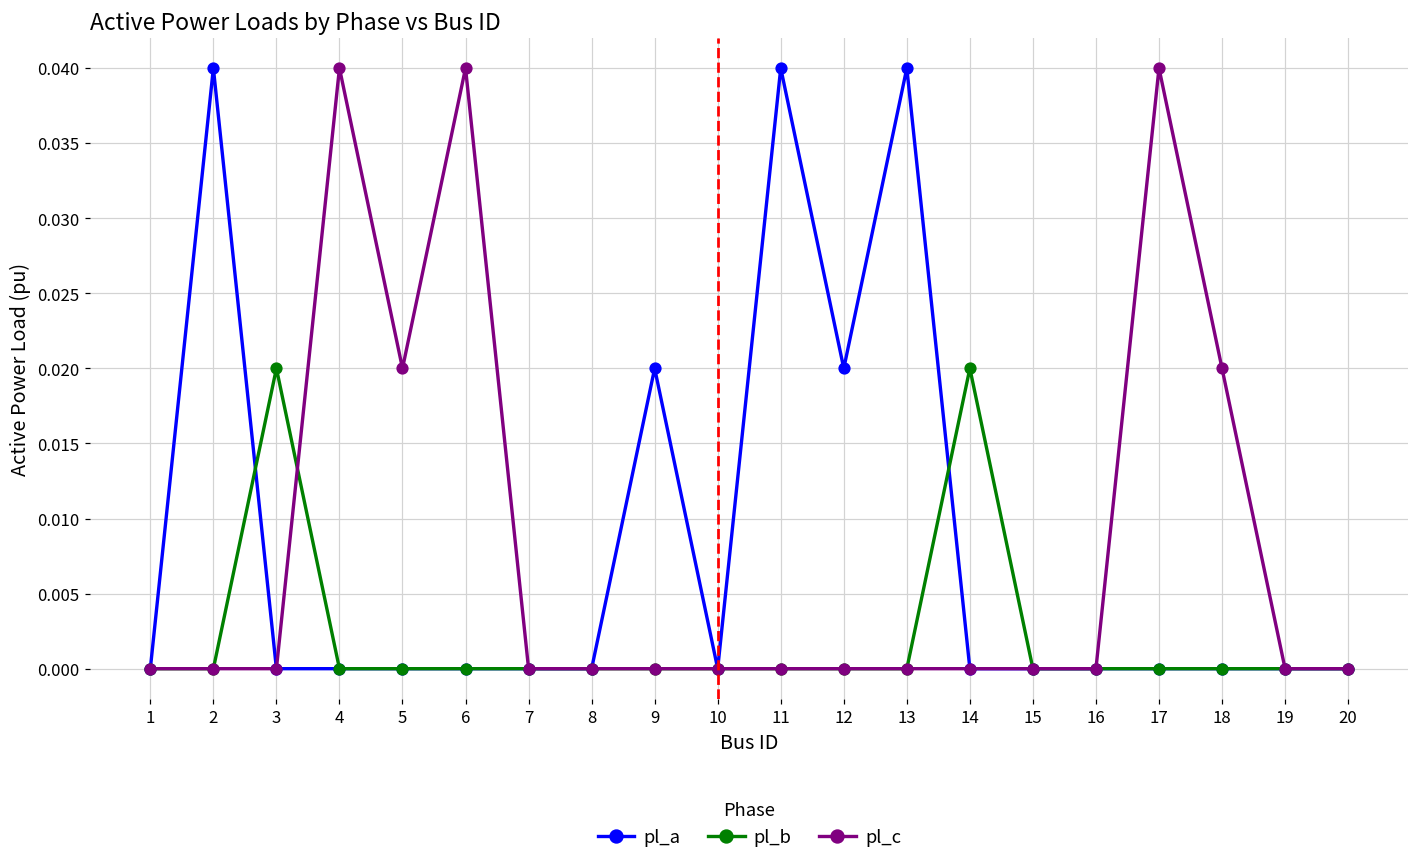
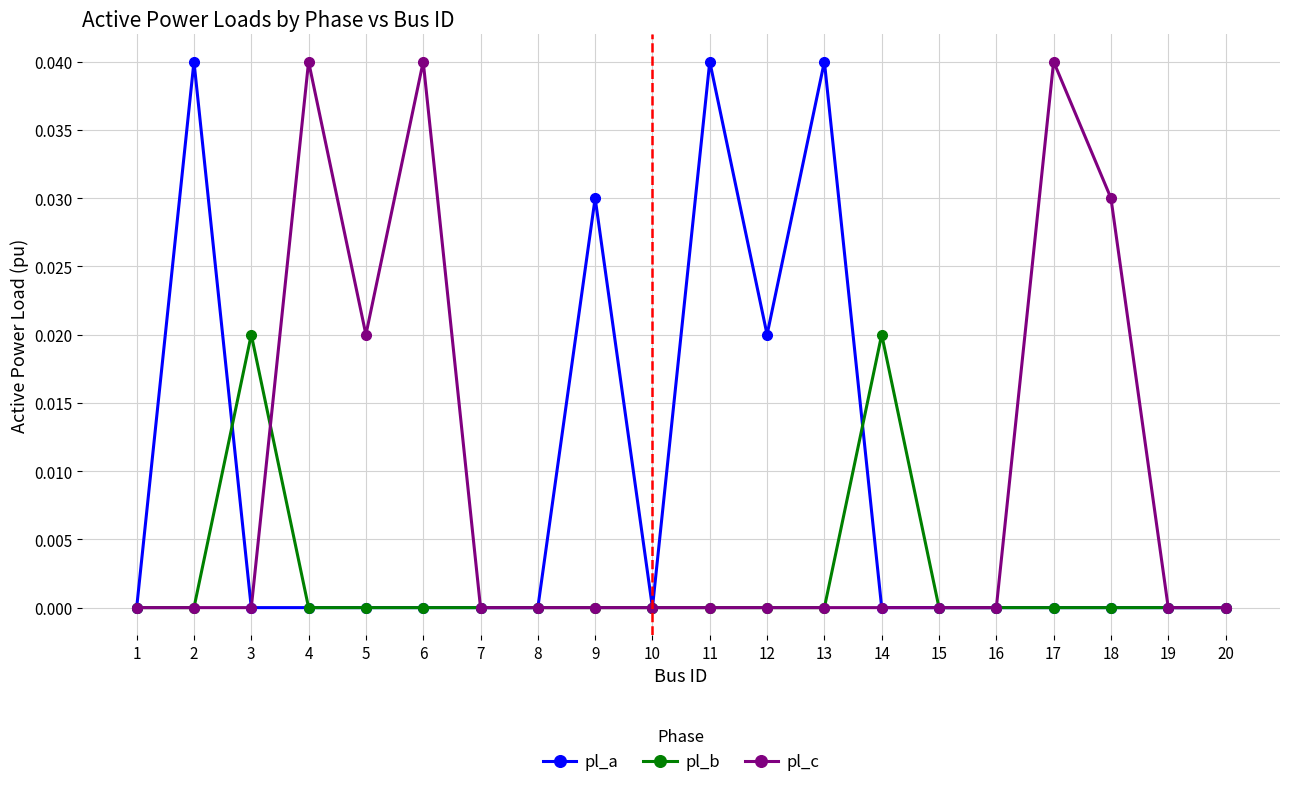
  {
    "pl_a": {
      "2": 0.04,
-     "9": 0.02,
+     "9": 0.03,
      "11": 0.04,
      "12": 0.02,
      "13": 0.04
    },
    "pl_b": {
      "3": 0.02,
      "14": 0.02
    },
    "pl_c": {
      "4": 0.04,
      "5": 0.02,
      "6": 0.04,
      "17": 0.04,
-     "18": 0.02
+     "18": 0.03
    }
  }
